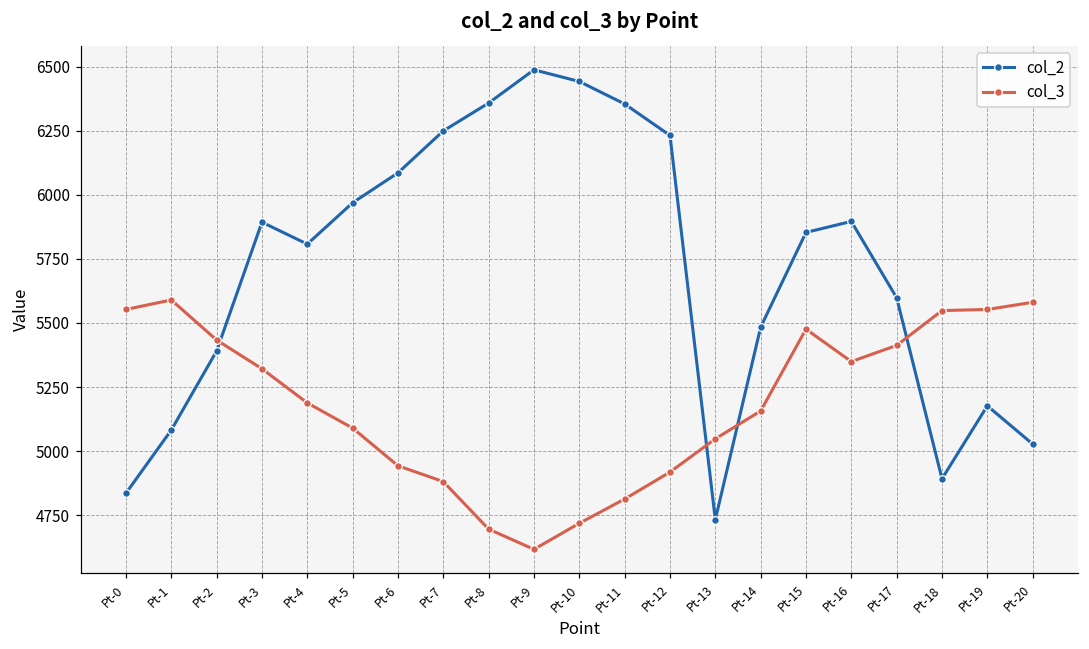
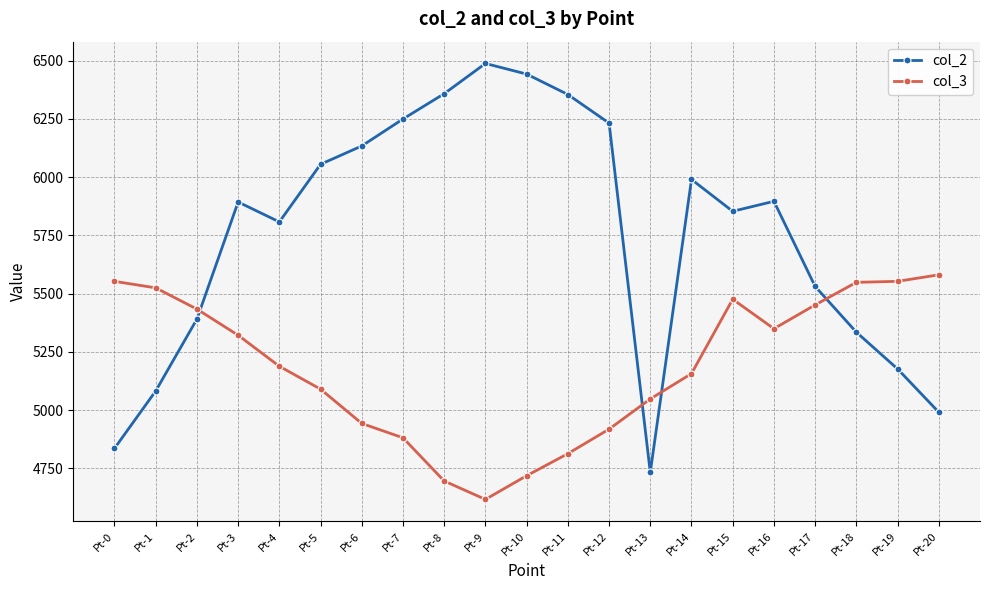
  {
    "col_2": {
      "Pt-0": 4840,
      "Pt-1": 5080,
      "Pt-2": 5390,
      "Pt-3": 5890,
      "Pt-4": 5810,
-     "Pt-5": 5970,
-     "Pt-6": 6090,
+     "Pt-5": 6050,
+     "Pt-6": 6130,
      "Pt-7": 6250,
      "Pt-8": 6360,
      "Pt-9": 6490,
      "Pt-10": 6440,
      "Pt-11": 6350,
      "Pt-12": 6230,
      "Pt-13": 4730,
-     "Pt-14": 5480,
+     "Pt-14": 5990,
      "Pt-15": 5850,
      "Pt-16": 5900,
-     "Pt-17": 5600,
-     "Pt-18": 4890,
+     "Pt-17": 5530,
+     "Pt-18": 5330,
      "Pt-19": 5180,
-     "Pt-20": 5030
+     "Pt-20": 4990
    },
    "col_3": {
      "Pt-0": 5550,
-     "Pt-1": 5590,
+     "Pt-1": 5520,
      "Pt-2": 5430,
      "Pt-3": 5320,
      "Pt-4": 5190,
      "Pt-5": 5090,
      "Pt-6": 4940,
      "Pt-7": 4880,
      "Pt-8": 4700,
      "Pt-9": 4620,
      "Pt-10": 4720,
      "Pt-11": 4810,
      "Pt-12": 4920,
      "Pt-13": 5050,
      "Pt-14": 5160,
      "Pt-15": 5480,
      "Pt-16": 5350,
-     "Pt-17": 5410,
+     "Pt-17": 5450,
      "Pt-18": 5550,
      "Pt-19": 5550,
      "Pt-20": 5580
    }
  }
